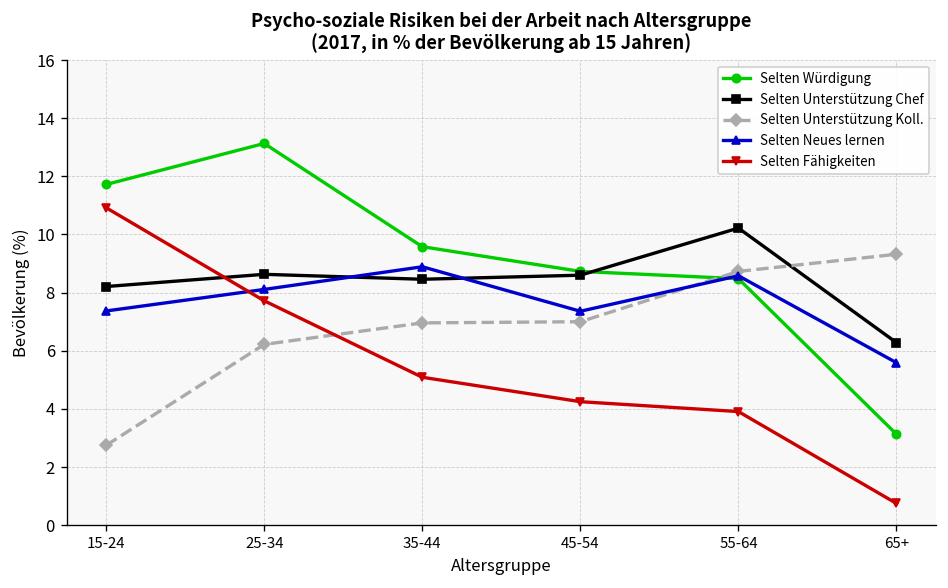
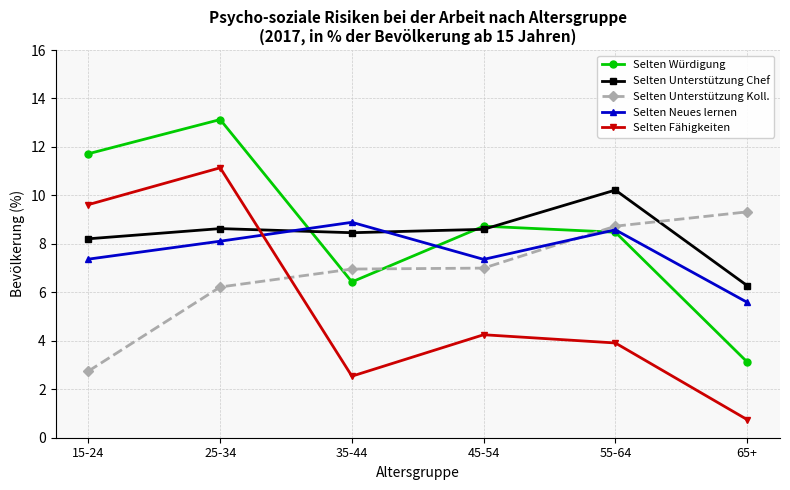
  {
    "Selten Würdigung": {
      "15-24": 11.7,
      "25-34": 13.1,
-     "35-44": 9.6,
+     "35-44": 6.4,
      "45-54": 8.7,
      "65+": 3.1
    },
    "Selten Unterstützung Chef": {
      "15-24": 8.2,
      "25-34": 8.6,
      "35-44": 8.5,
      "45-54": 8.6,
      "55-64": 10.2,
      "65+": 6.3
    },
    "Selten Unterstützung Koll.": {
      "15-24": 2.8,
      "25-34": 6.2,
      "35-44": 7.0,
      "45-54": 7.0,
      "55-64": 8.7,
      "65+": 9.3
    },
    "Selten Neues lernen": {
      "15-24": 7.4,
      "25-34": 8.1,
      "35-44": 8.9,
      "45-54": 7.4,
      "65+": 5.6
    },
    "Selten Fähigkeiten": {
-     "15-24": 10.9,
-     "25-34": 7.7,
-     "35-44": 5.1,
+     "15-24": 9.6,
+     "25-34": 11.1,
+     "35-44": 2.5,
      "45-54": 4.3,
      "55-64": 3.9,
      "65+": 0.8
    }
  }
